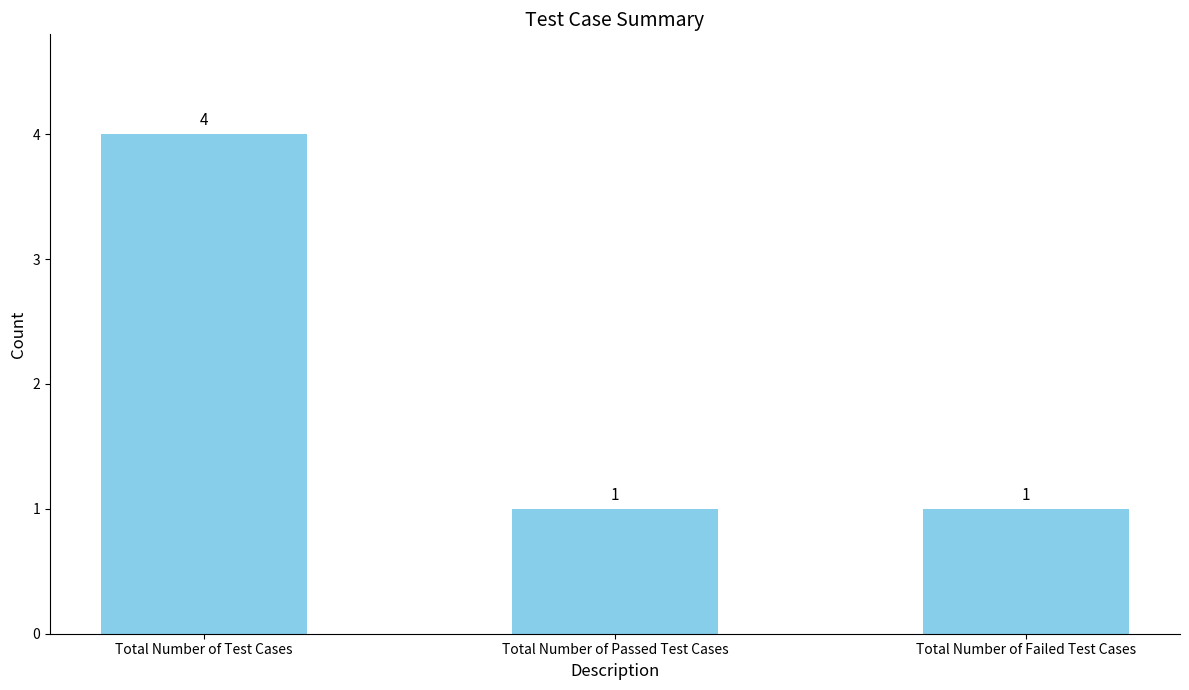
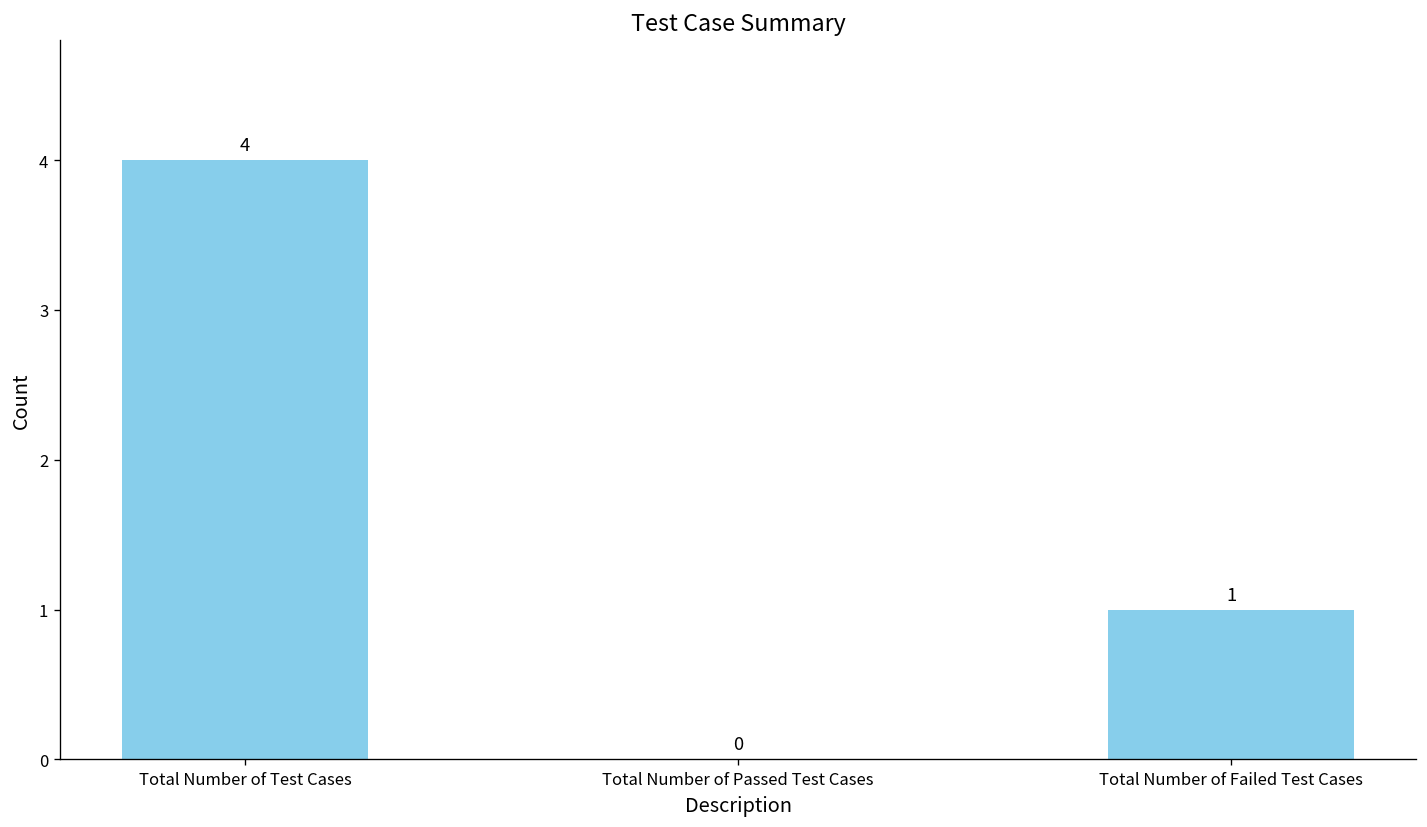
  {
    "Total Number of Test Cases": 4,
-   "Total Number of Passed Test Cases": 1,
+   "Total Number of Passed Test Cases": 0,
    "Total Number of Failed Test Cases": 1
  }
